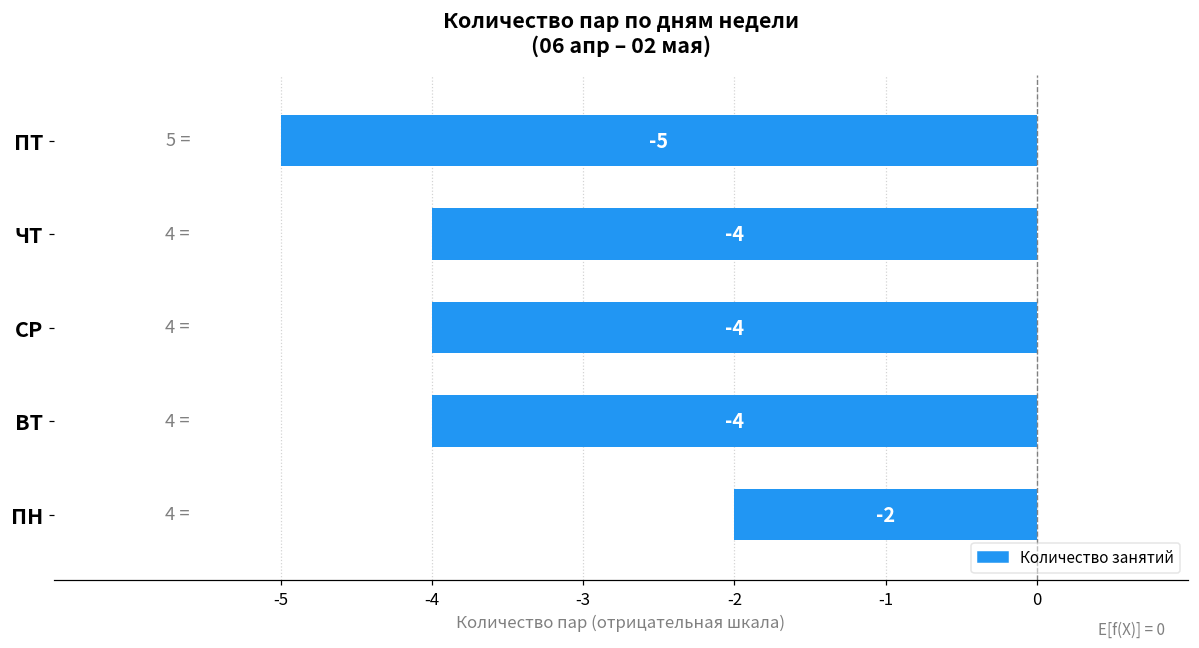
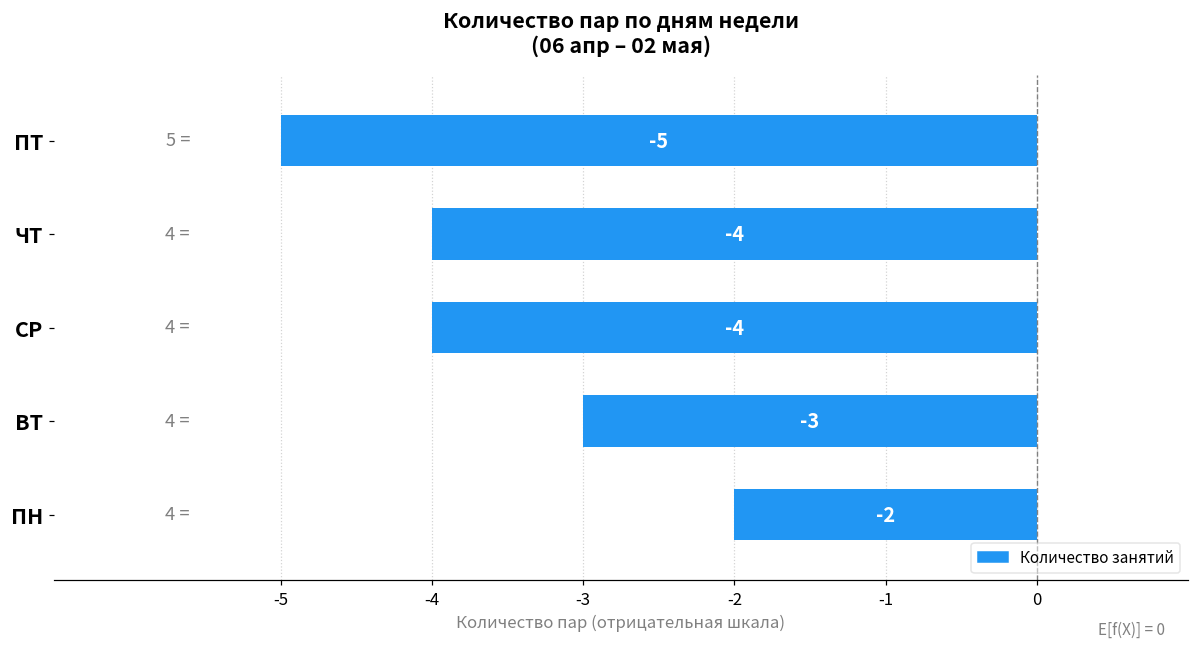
  {
    "ПТ": -5,
    "ЧТ": -4,
    "СР": -4,
-   "ВТ": -4,
+   "ВТ": -3,
    "ПН": -2
  }
